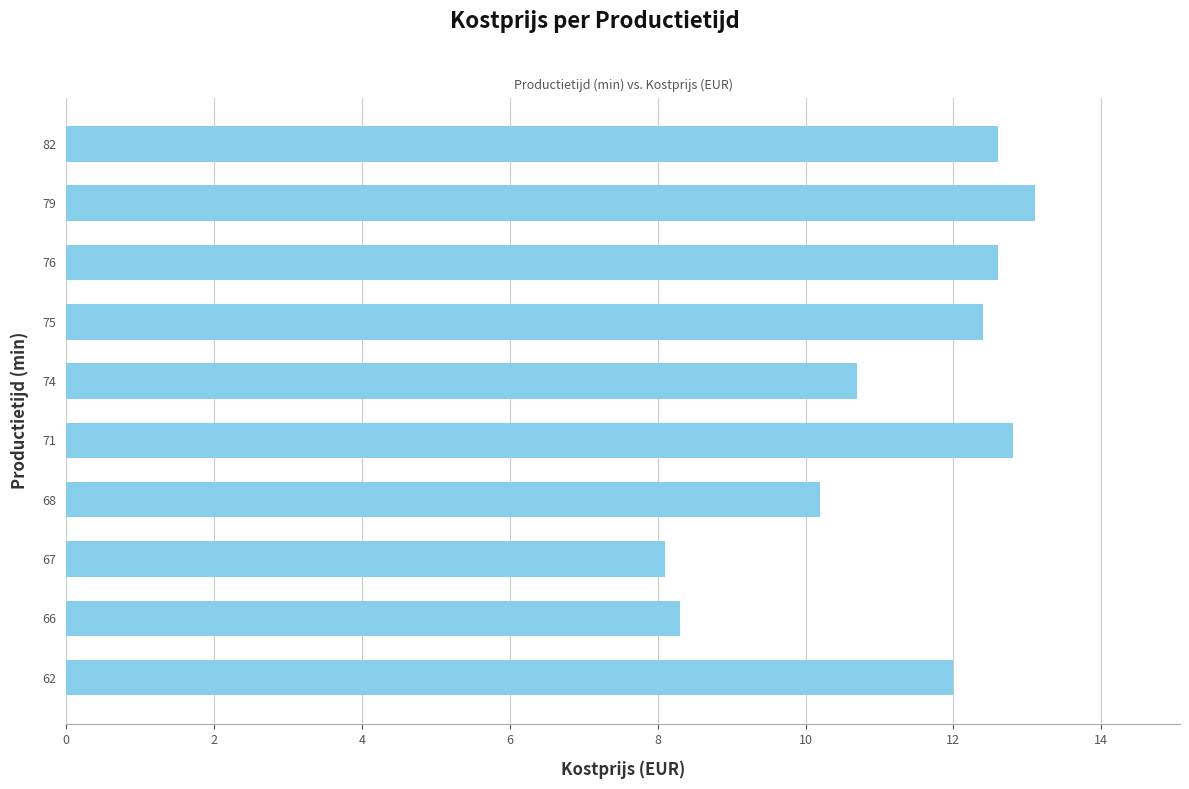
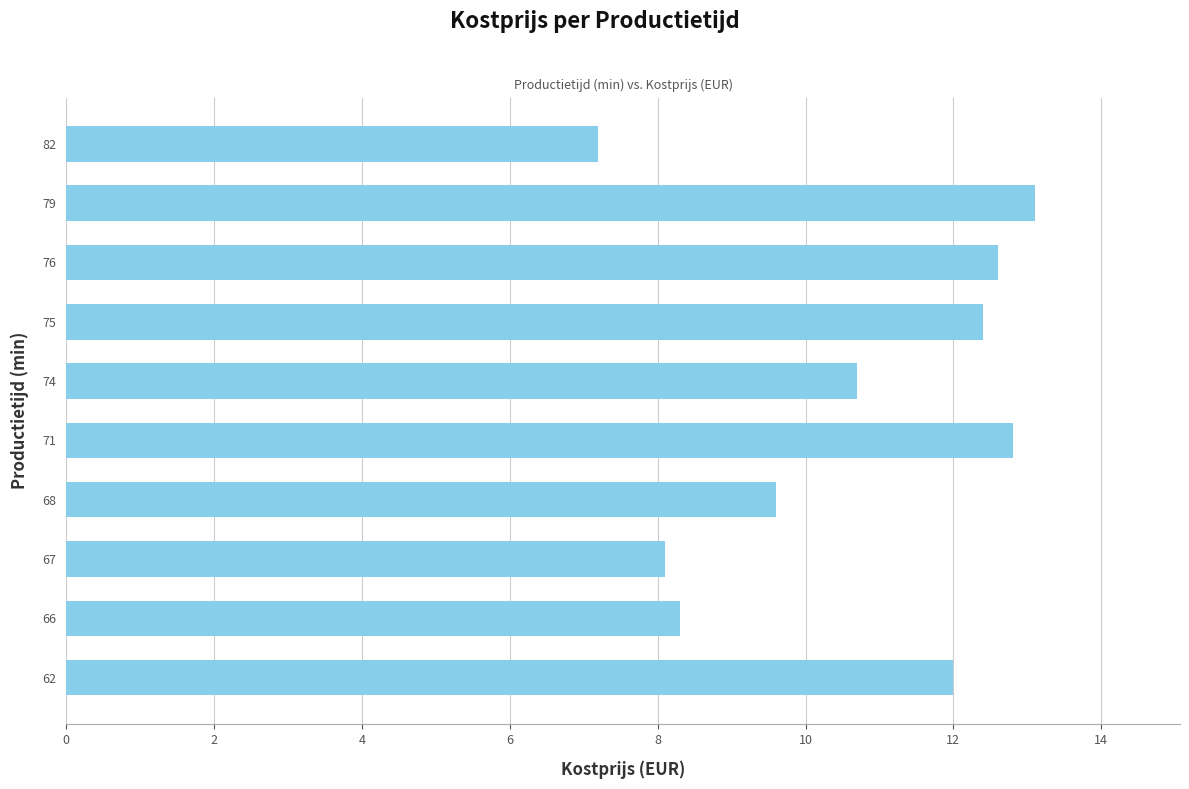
  {
-   "82": 12.6,
+   "82": 7.2,
    "79": 13.1,
    "76": 12.6,
    "75": 12.4,
    "74": 10.7,
    "71": 12.8,
-   "68": 10.2,
+   "68": 9.6,
    "67": 8.1,
    "66": 8.3,
    "62": 12.0
  }
